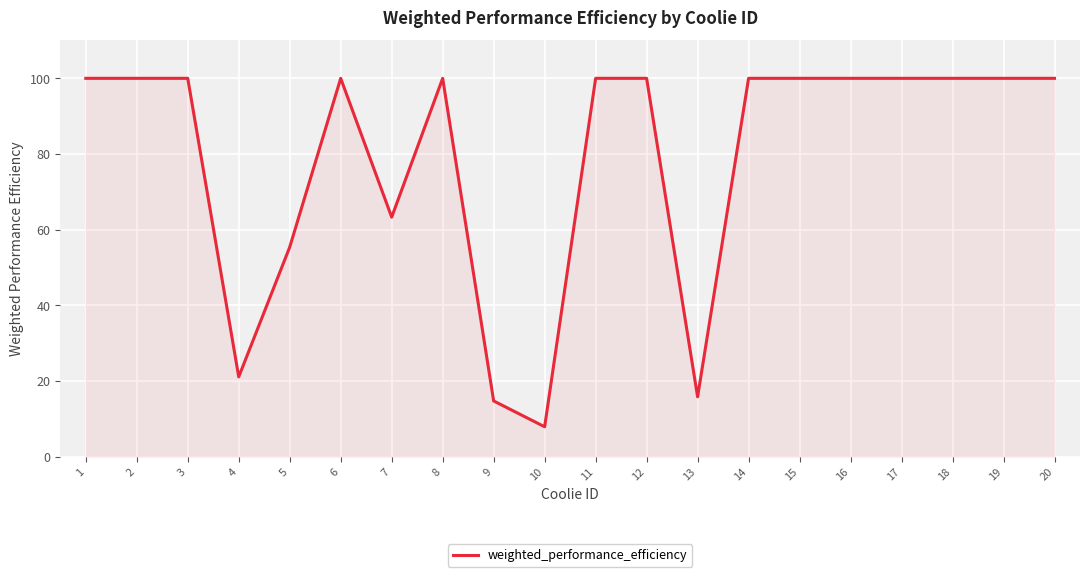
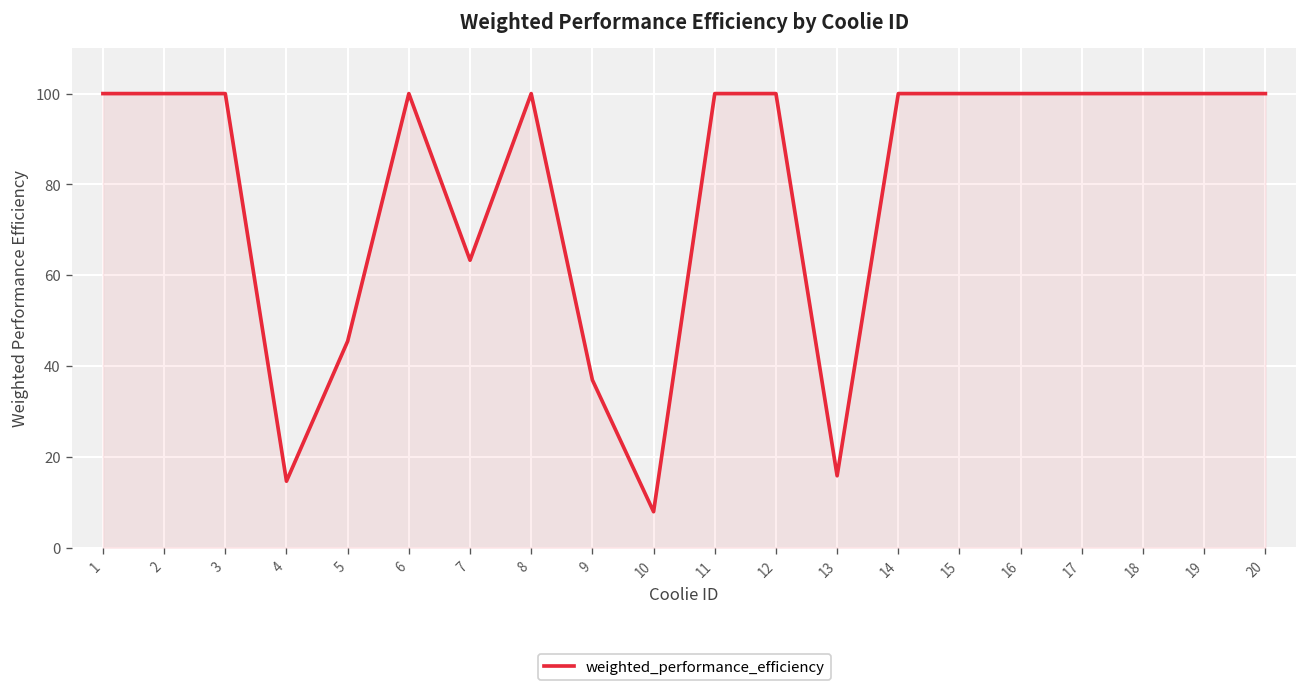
  {
    "1": 100,
    "2": 100,
    "3": 100,
-   "4": 21,
-   "5": 55,
+   "4": 15,
+   "5": 45,
    "6": 100,
    "7": 63,
    "8": 100,
-   "9": 15,
+   "9": 37,
    "10": 8,
    "11": 100,
    "12": 100,
    "13": 16,
    "14": 100,
    "15": 100,
    "16": 100,
    "17": 100,
    "18": 100,
    "19": 100,
    "20": 100
  }
